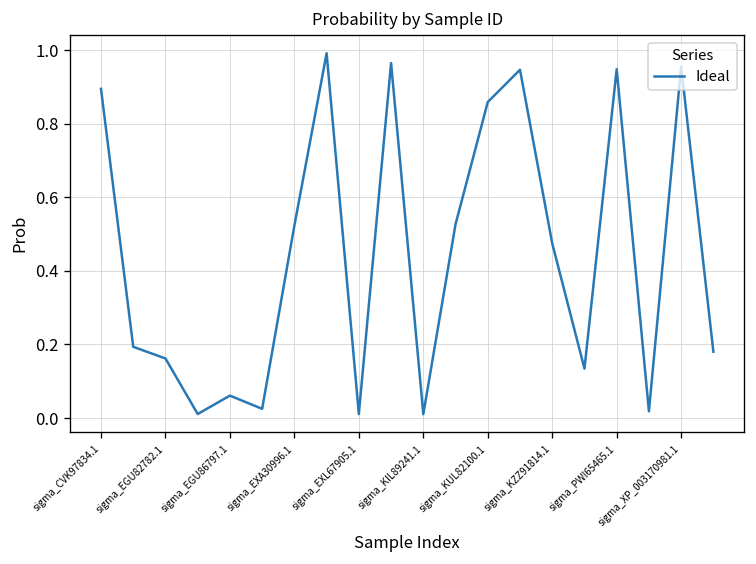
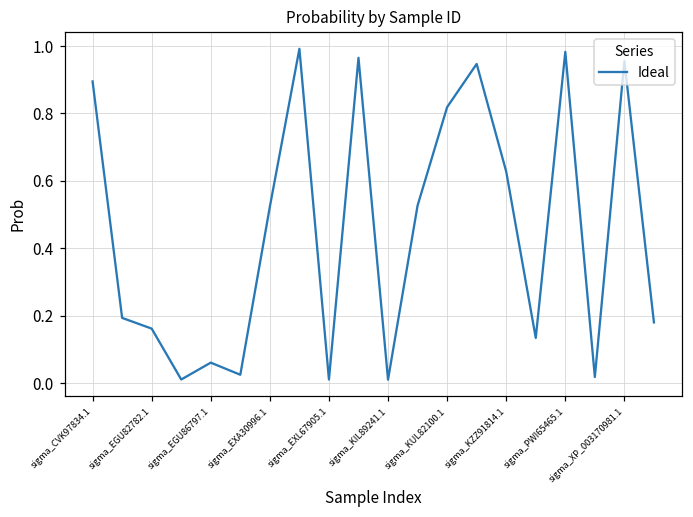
  {
    "sigma_CVK97834.1": 0.90,
    "sigma_EGU82782.1": 0.16,
    "sigma_EGU86797.1": 0.06,
    "sigma_EXA30996.1": 0.52,
    "sigma_EXL67905.1": 0.01,
    "sigma_KIL89241.1": 0.01,
-   "sigma_KUL82100.1": 0.86,
-   "sigma_KZZ91814.1": 0.47,
-   "sigma_PWI65465.1": 0.95
+   "sigma_KUL82100.1": 0.82,
+   "sigma_KZZ91814.1": 0.63,
+   "sigma_PWI65465.1": 0.98
  }
